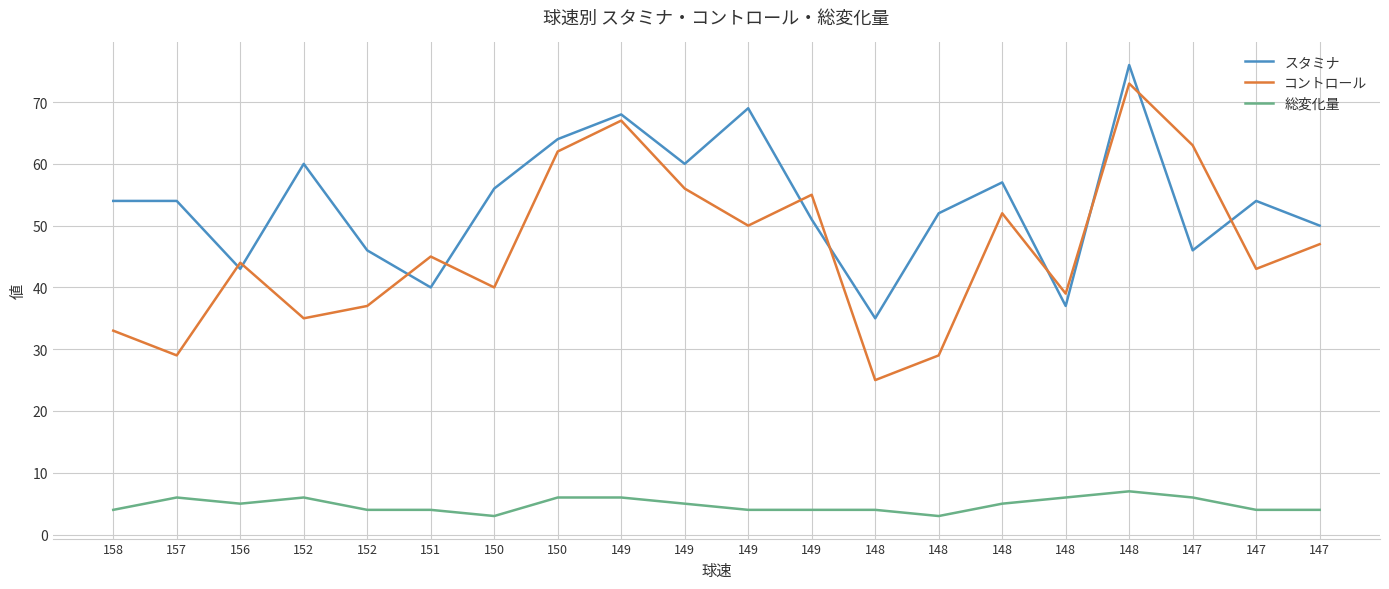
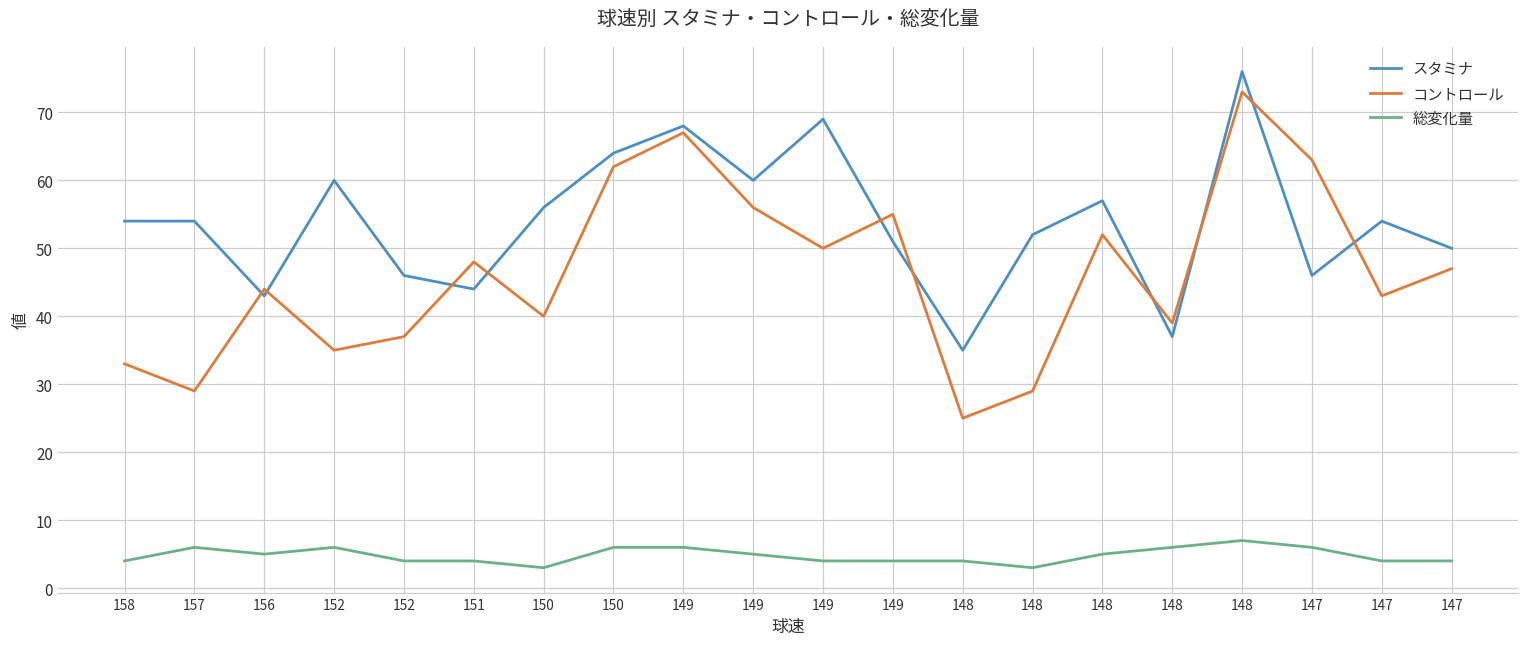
  {
    "スタミナ": {
      "158": 54,
      "157": 54,
      "156": 43,
-     "151": 40
+     "151": 44
    },
    "コントロール": {
      "158": 33,
      "157": 29,
      "156": 44,
-     "151": 45
+     "151": 48
    },
    "総変化量": {
      "158": 4,
      "157": 6,
      "156": 5,
      "151": 4
    }
  }
